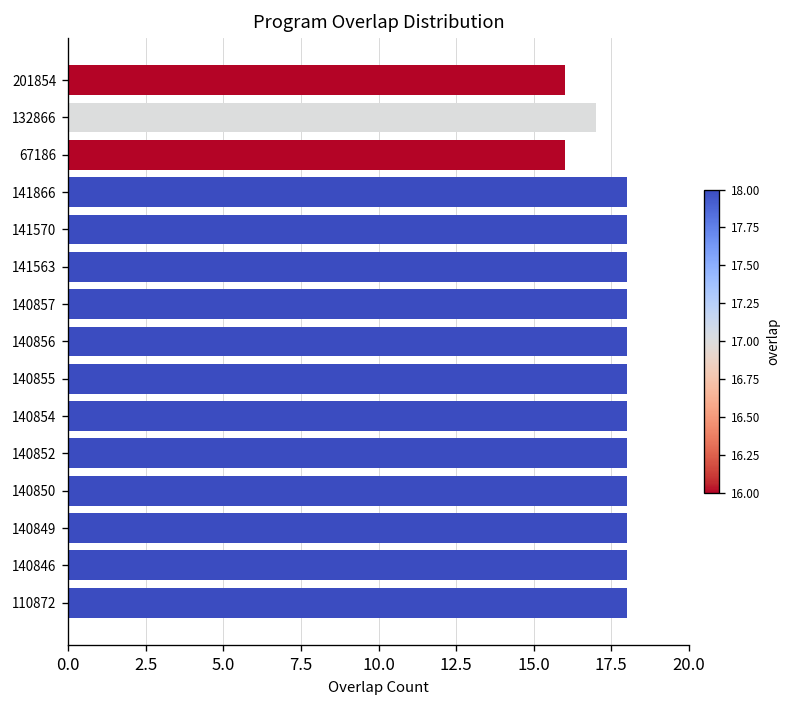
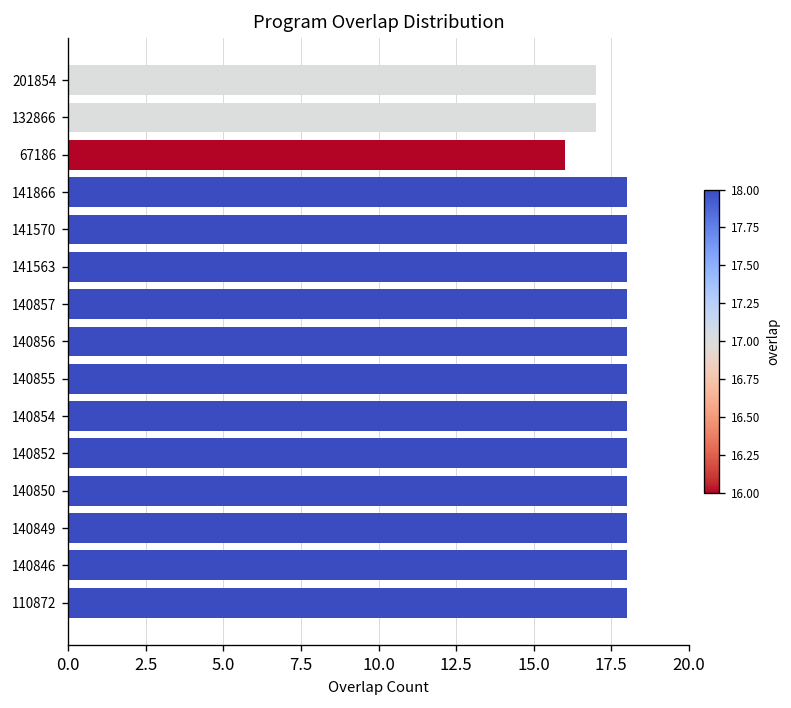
  {
-   "201854": 16,
+   "201854": 17,
    "132866": 17,
    "67186": 16,
    "141866": 18,
    "141570": 18,
    "141563": 18,
    "140857": 18,
    "140856": 18,
    "140855": 18,
    "140854": 18,
    "140852": 18,
    "140850": 18,
    "140849": 18,
    "140846": 18,
    "110872": 18
  }
